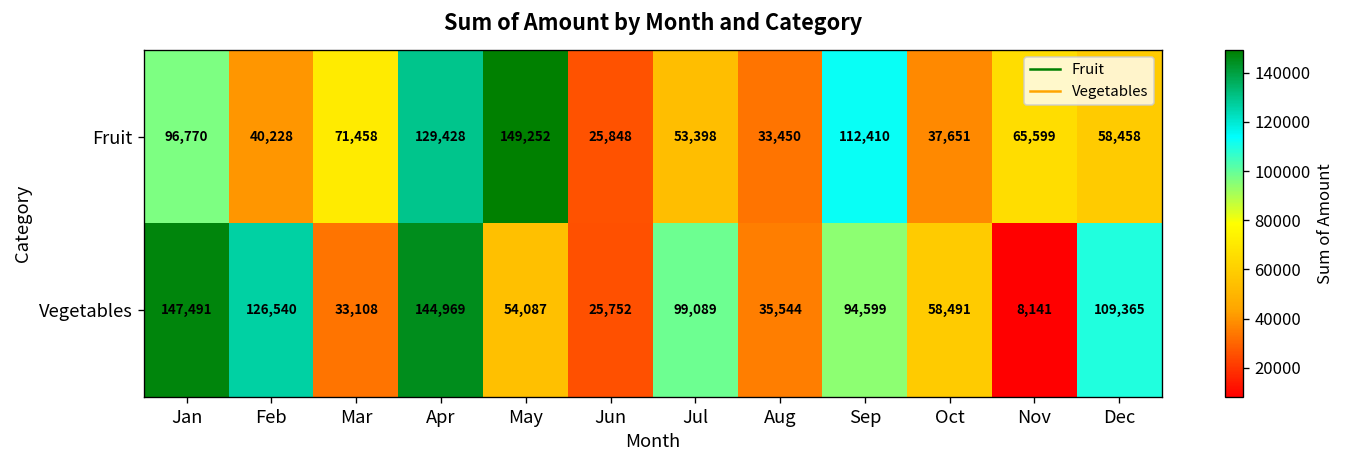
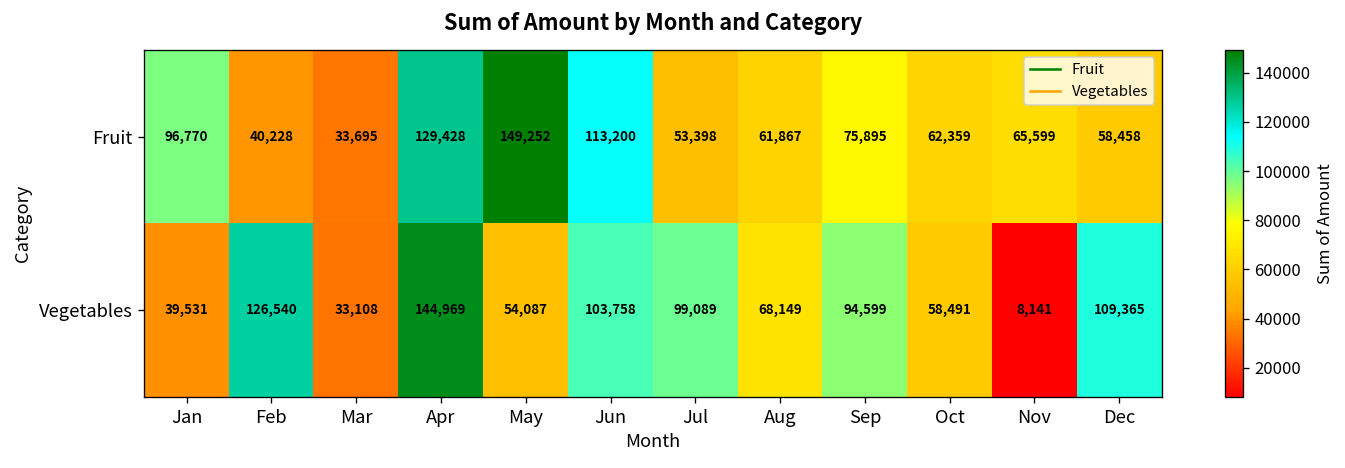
  {
    "Fruit": {
      "Jan": "96,770",
      "Feb": "40,228",
-     "Mar": "71,458",
+     "Mar": "33,695",
      "Apr": "129,428",
      "May": "149,252",
-     "Jun": "25,848",
+     "Jun": "113,200",
      "Jul": "53,398",
-     "Aug": "33,450",
-     "Sep": "112,410",
-     "Oct": "37,651",
+     "Aug": "61,867",
+     "Sep": "75,895",
+     "Oct": "62,359",
      "Nov": "65,599",
      "Dec": "58,458"
    },
    "Vegetables": {
-     "Jan": "147,491",
+     "Jan": "39,531",
      "Feb": "126,540",
      "Mar": "33,108",
      "Apr": "144,969",
      "May": "54,087",
-     "Jun": "25,752",
+     "Jun": "103,758",
      "Jul": "99,089",
-     "Aug": "35,544",
+     "Aug": "68,149",
      "Sep": "94,599",
      "Oct": "58,491",
      "Nov": "8,141",
      "Dec": "109,365"
    }
  }
